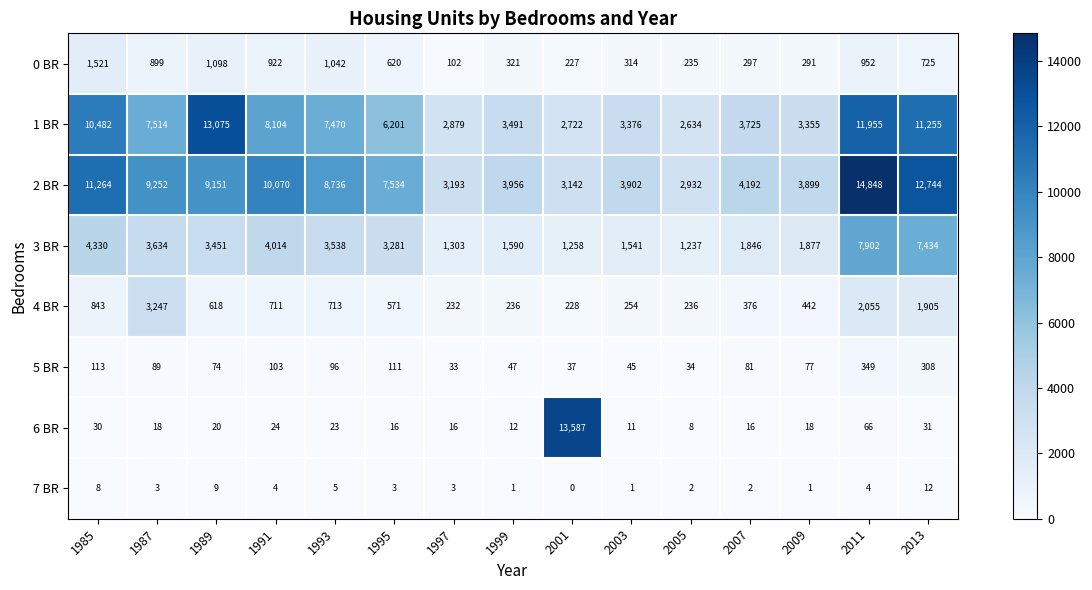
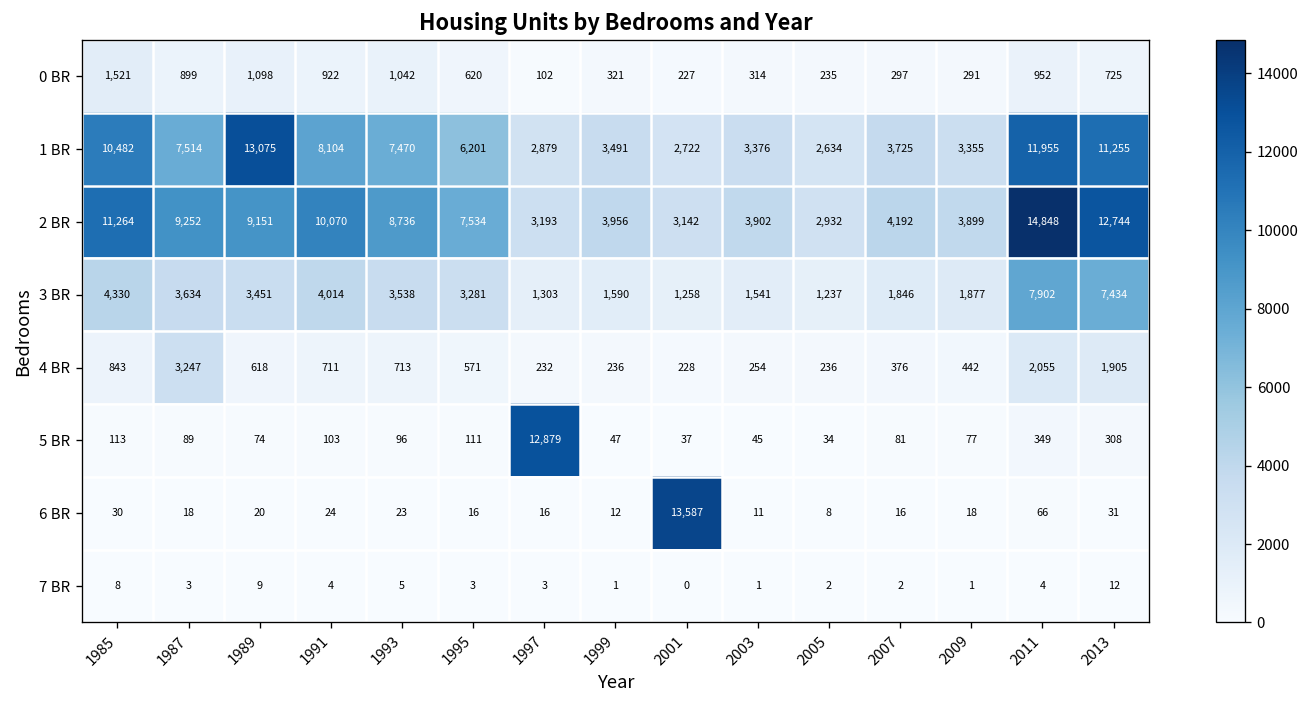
  {
    "0 BR": {
      "1985": "1,521",
      "1987": "899",
      "1989": "1,098",
      "1991": "922",
      "1993": "1,042",
      "1995": "620",
      "1997": "102",
      "1999": "321",
      "2001": "227",
      "2003": "314",
      "2005": "235",
      "2007": "297",
      "2009": "291",
      "2011": "952",
      "2013": "725"
    },
    "1 BR": {
      "1985": "10,482",
      "1987": "7,514",
      "1989": "13,075",
      "1991": "8,104",
      "1993": "7,470",
      "1995": "6,201",
      "1997": "2,879",
      "1999": "3,491",
      "2001": "2,722",
      "2003": "3,376",
      "2005": "2,634",
      "2007": "3,725",
      "2009": "3,355",
      "2011": "11,955",
      "2013": "11,255"
    },
    "2 BR": {
      "1985": "11,264",
      "1987": "9,252",
      "1989": "9,151",
      "1991": "10,070",
      "1993": "8,736",
      "1995": "7,534",
      "1997": "3,193",
      "1999": "3,956",
      "2001": "3,142",
      "2003": "3,902",
      "2005": "2,932",
      "2007": "4,192",
      "2009": "3,899",
      "2011": "14,848",
      "2013": "12,744"
    },
    "3 BR": {
      "1985": "4,330",
      "1987": "3,634",
      "1989": "3,451",
      "1991": "4,014",
      "1993": "3,538",
      "1995": "3,281",
      "1997": "1,303",
      "1999": "1,590",
      "2001": "1,258",
      "2003": "1,541",
      "2005": "1,237",
      "2007": "1,846",
      "2009": "1,877",
      "2011": "7,902",
      "2013": "7,434"
    },
    "4 BR": {
      "1985": "843",
      "1987": "3,247",
      "1989": "618",
      "1991": "711",
      "1993": "713",
      "1995": "571",
      "1997": "232",
      "1999": "236",
      "2001": "228",
      "2003": "254",
      "2005": "236",
      "2007": "376",
      "2009": "442",
      "2011": "2,055",
      "2013": "1,905"
    },
    "5 BR": {
      "1985": "113",
      "1987": "89",
      "1989": "74",
      "1991": "103",
      "1993": "96",
      "1995": "111",
-     "1997": "33",
+     "1997": "12,879",
      "1999": "47",
      "2001": "37",
      "2003": "45",
      "2005": "34",
      "2007": "81",
      "2009": "77",
      "2011": "349",
      "2013": "308"
    },
    "6 BR": {
      "1985": "30",
      "1987": "18",
      "1989": "20",
      "1991": "24",
      "1993": "23",
      "1995": "16",
      "1997": "16",
      "1999": "12",
      "2001": "13,587",
      "2003": "11",
      "2005": "8",
      "2007": "16",
      "2009": "18",
      "2011": "66",
      "2013": "31"
    },
    "7 BR": {
      "1985": "8",
      "1987": "3",
      "1989": "9",
      "1991": "4",
      "1993": "5",
      "1995": "3",
      "1997": "3",
      "1999": "1",
      "2001": "0",
      "2003": "1",
      "2005": "2",
      "2007": "2",
      "2009": "1",
      "2011": "4",
      "2013": "12"
    }
  }
